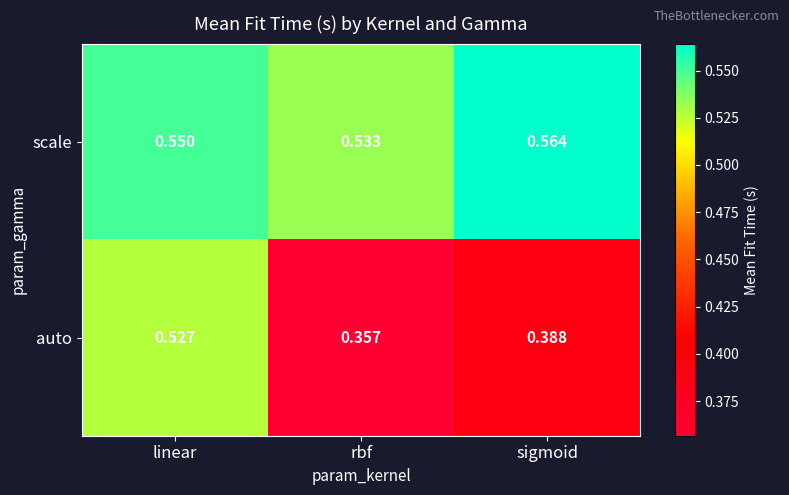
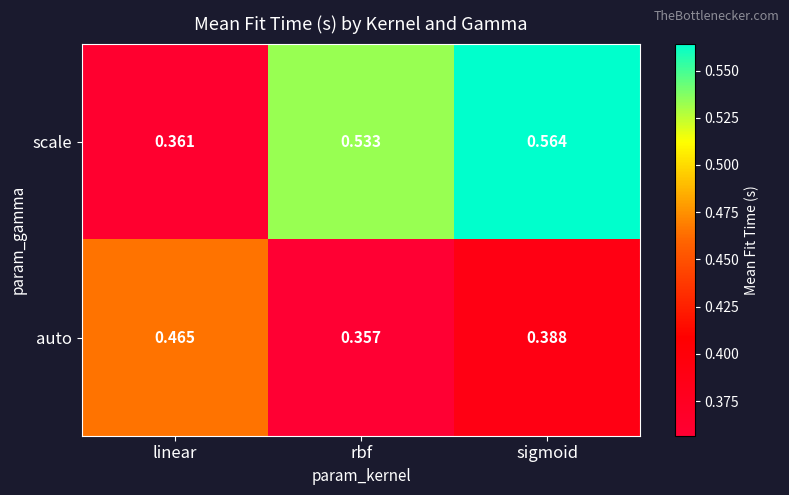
  {
    "scale": {
-     "linear": 0.550,
+     "linear": 0.361,
      "rbf": 0.533,
      "sigmoid": 0.564
    },
    "auto": {
-     "linear": 0.527,
+     "linear": 0.465,
      "rbf": 0.357,
      "sigmoid": 0.388
    }
  }
